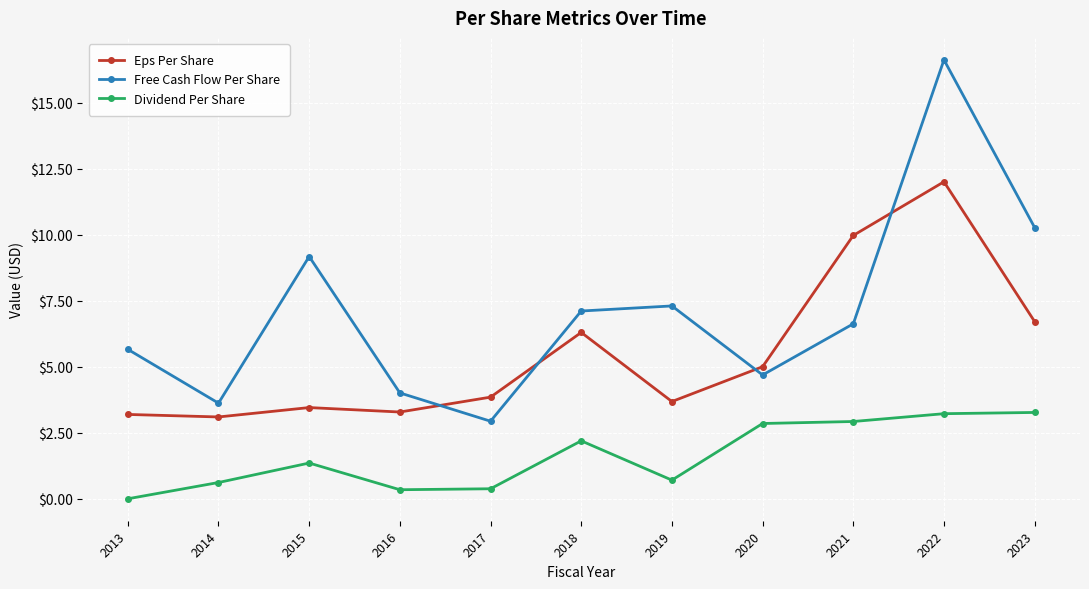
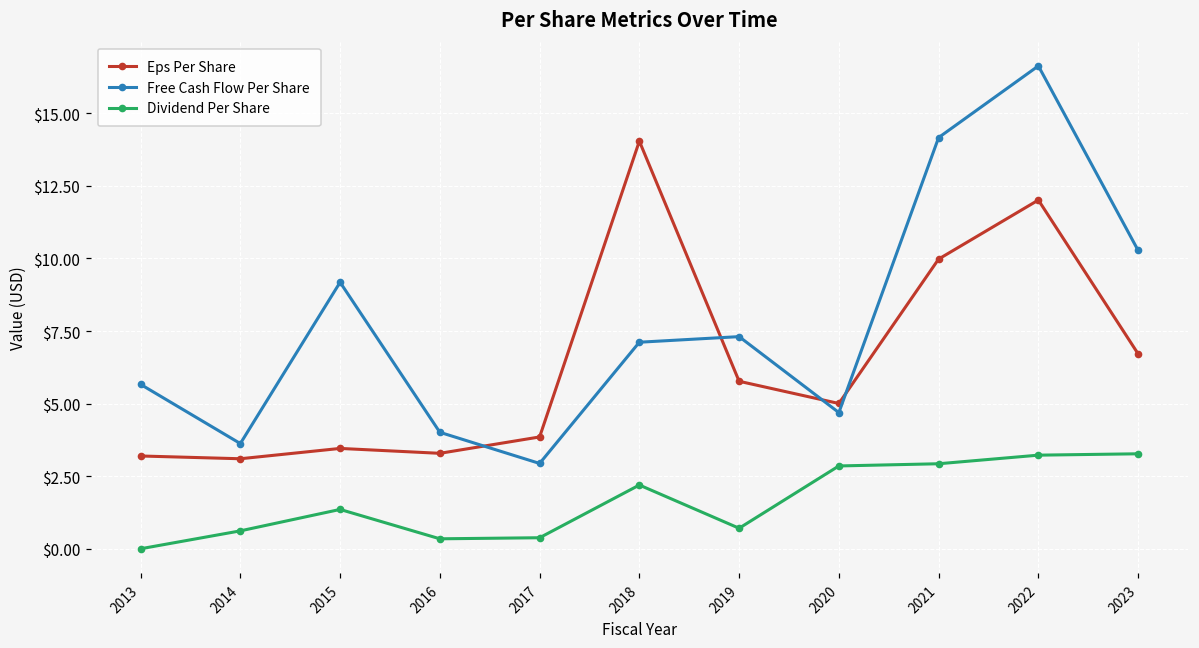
  {
    "Eps Per Share": {
      "2013": "$3.2",
      "2014": "$3.1",
      "2015": "$3.5",
      "2016": "$3.3",
      "2017": "$3.9",
-     "2018": "$6.3",
-     "2019": "$3.7",
+     "2018": "$14.0",
+     "2019": "$5.8",
      "2020": "$5.0",
      "2021": "$10.0",
      "2022": "$12.0",
      "2023": "$6.7"
    },
    "Free Cash Flow Per Share": {
      "2013": "$5.7",
      "2014": "$3.6",
      "2015": "$9.2",
      "2016": "$4.0",
      "2017": "$2.9",
      "2018": "$7.1",
      "2019": "$7.3",
      "2020": "$4.7",
-     "2021": "$6.6",
+     "2021": "$14.2",
      "2022": "$16.6",
      "2023": "$10.3"
    },
    "Dividend Per Share": {
      "2013": "$0.0",
      "2014": "$0.6",
      "2015": "$1.4",
      "2016": "$0.3",
      "2017": "$0.4",
      "2018": "$2.2",
      "2019": "$0.7",
      "2020": "$2.9",
      "2021": "$2.9",
      "2022": "$3.2",
      "2023": "$3.3"
    }
  }
